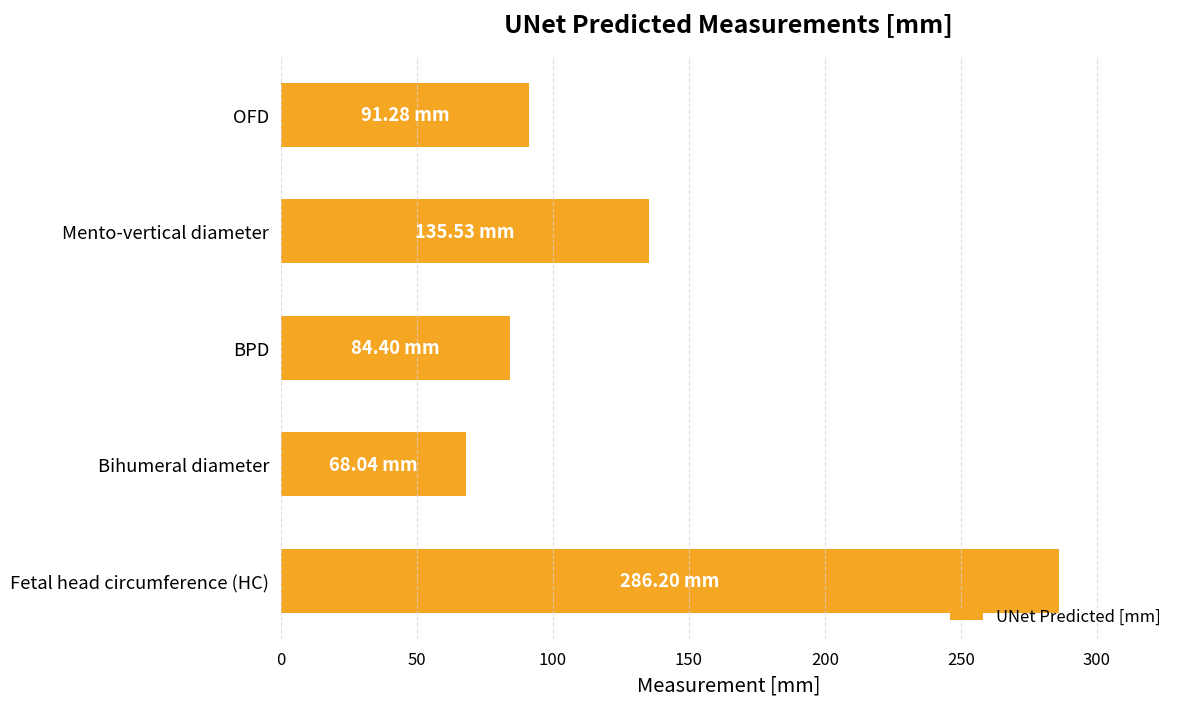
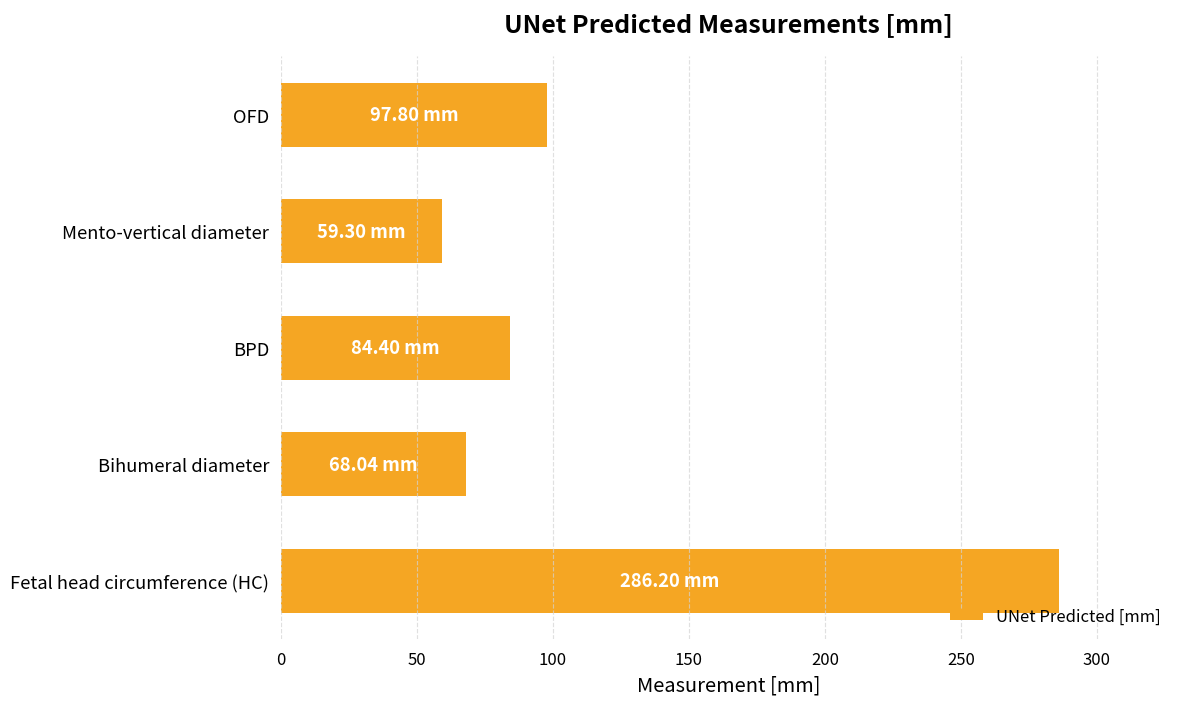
  {
-   "OFD": 91.28,
-   "Mento-vertical diameter": 135.53,
+   "OFD": 97.80,
+   "Mento-vertical diameter": 59.30,
    "BPD": 84.40,
    "Bihumeral diameter": 68.04,
    "Fetal head circumference (HC)": 286.20
  }
